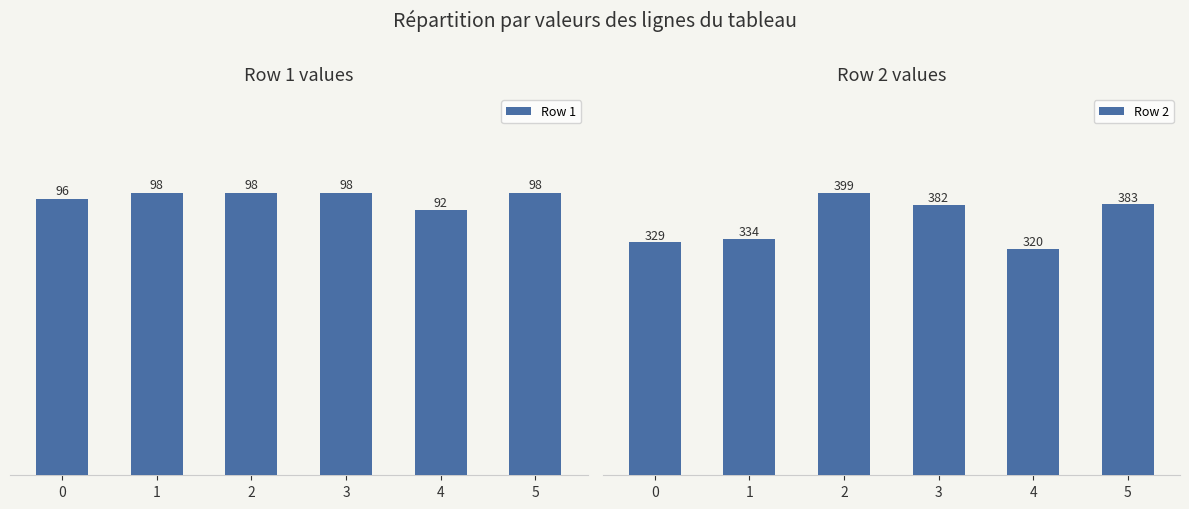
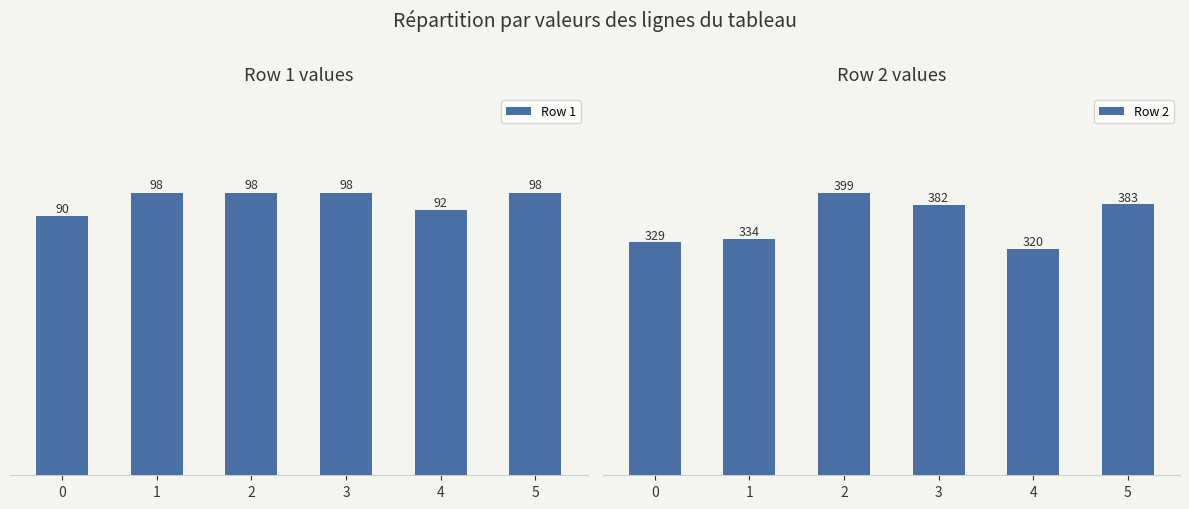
  {
    "Row 1 values": {
-     "0": 96,
+     "0": 90,
      "1": 98,
      "2": 98,
      "3": 98,
      "4": 92,
      "5": 98
    },
    "Row 2 values": {
      "0": 329,
      "1": 334,
      "2": 399,
      "3": 382,
      "4": 320,
      "5": 383
    }
  }
